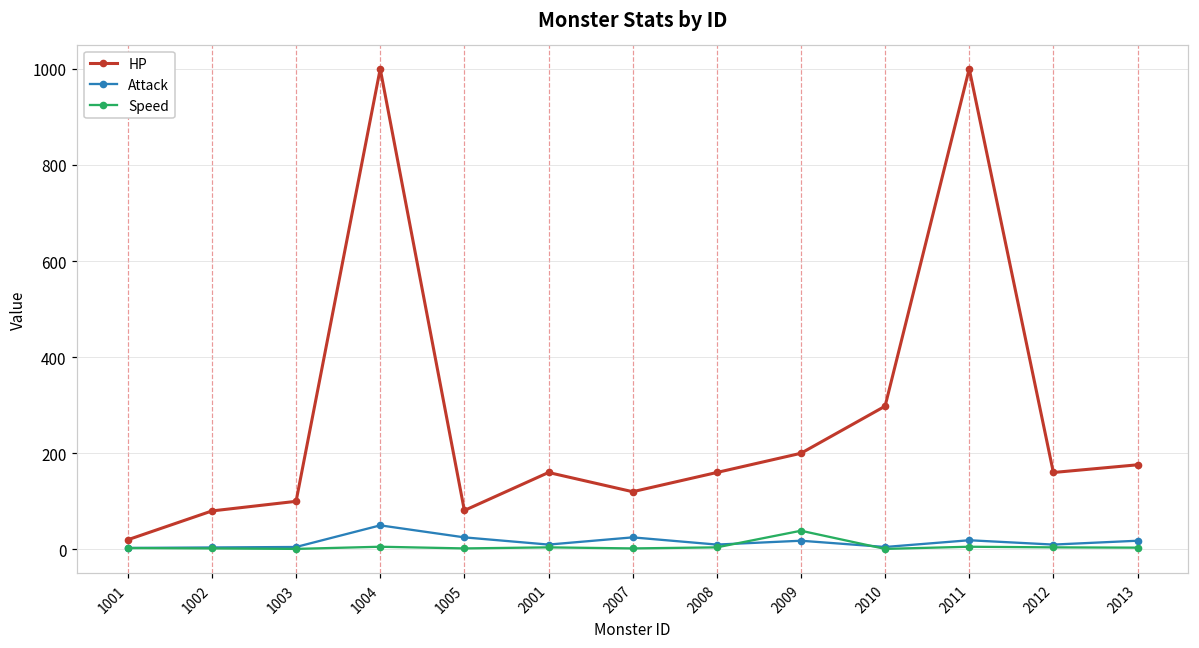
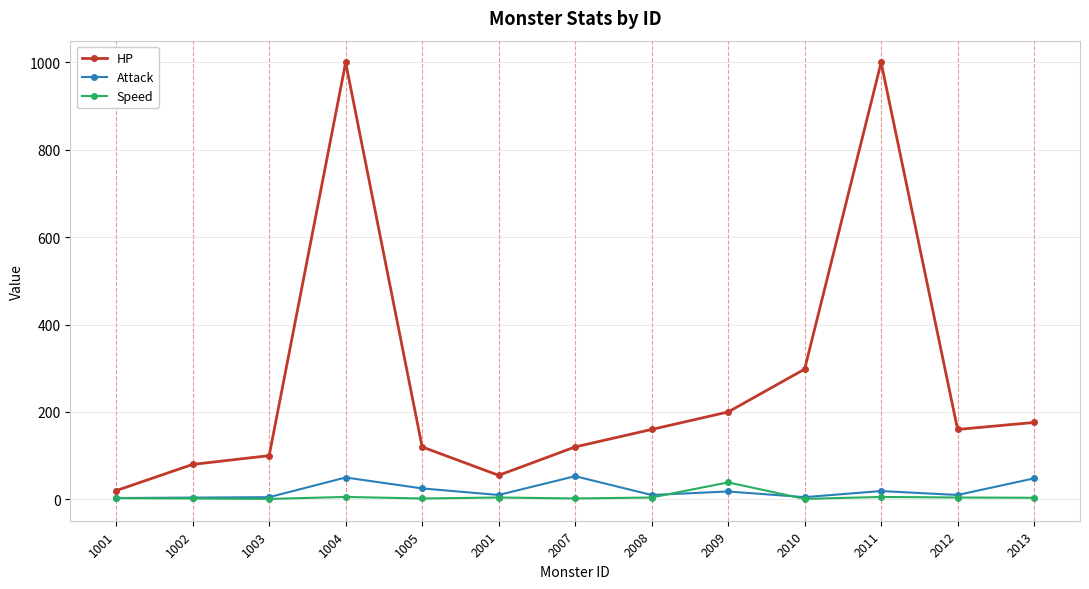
  {
    "HP": {
      "1001": 20,
      "1002": 80,
      "1003": 100,
      "1004": 1000,
-     "1005": 80,
-     "2001": 160,
+     "1005": 120,
+     "2001": 60,
      "2007": 120,
      "2008": 160,
      "2009": 200,
      "2010": 300,
      "2011": 1000,
      "2012": 160,
      "2013": 180
    },
    "Attack": {
      "1004": 50,
      "1005": 30,
-     "2007": 30,
+     "2007": 50,
      "2009": 20,
      "2011": 20,
-     "2013": 20
+     "2013": 50
    },
    "Speed": {
      "1004": 10,
      "1005": 0,
      "2007": 0,
      "2009": 40,
      "2011": 10,
      "2013": 0
    }
  }
